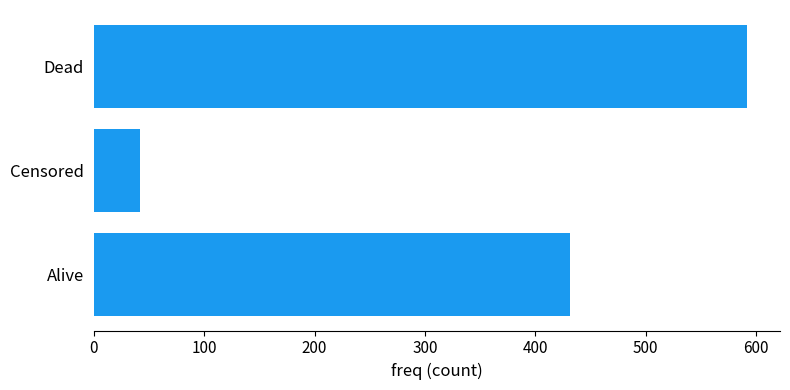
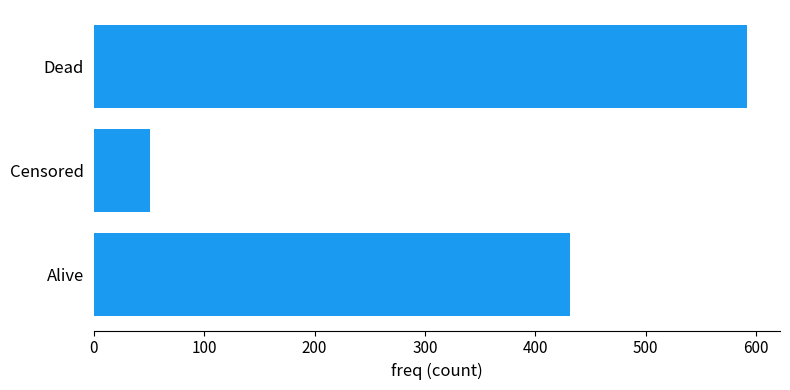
  {
    "Dead": 592,
-   "Censored": 42,
+   "Censored": 51,
    "Alive": 431
  }
